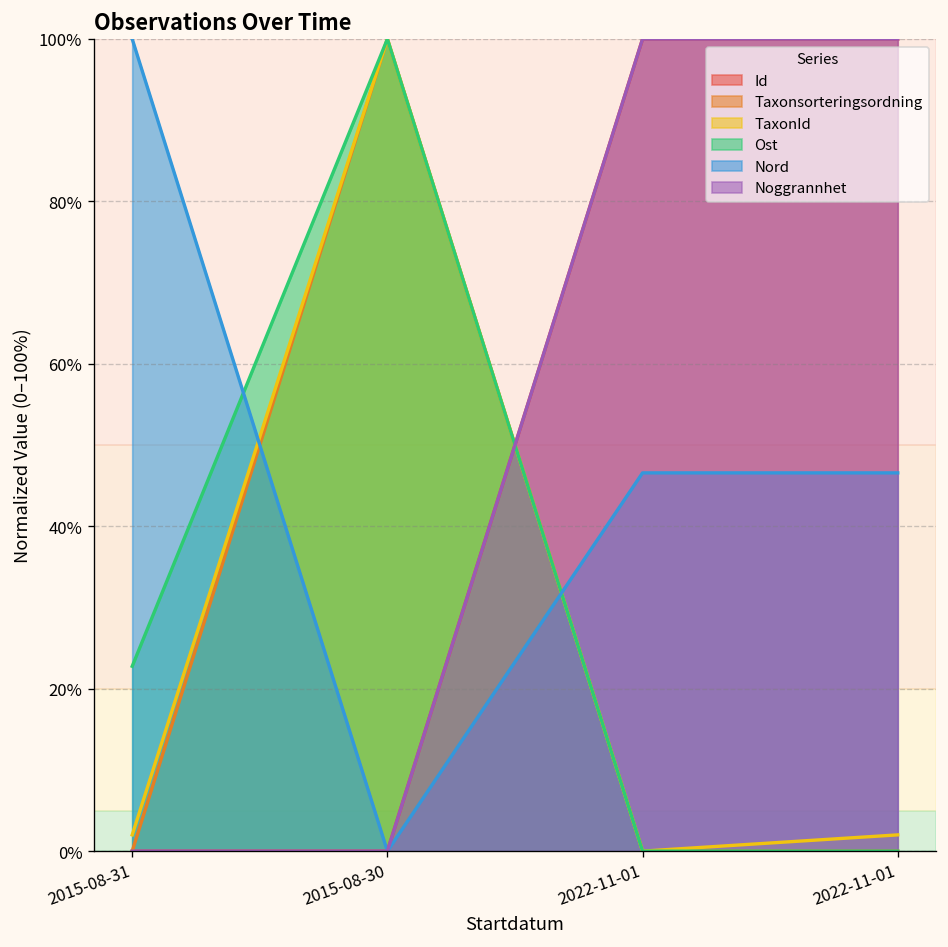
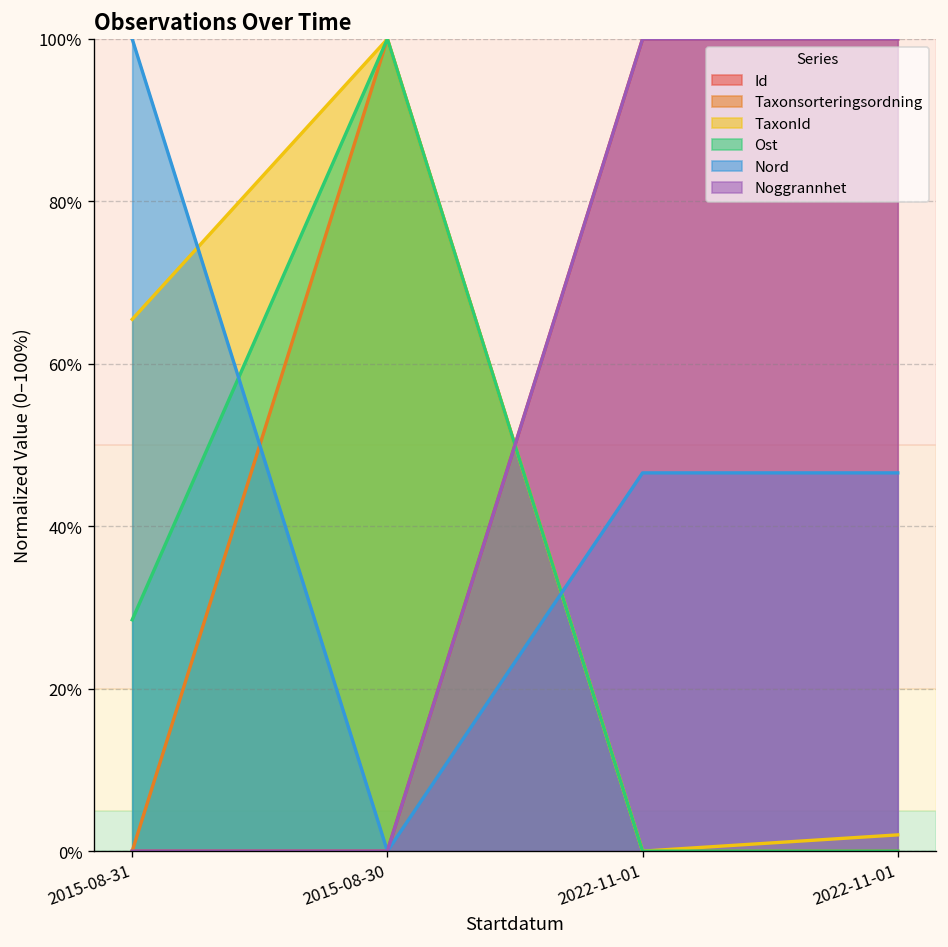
  {
    "TaxonId": {
-     "2015-08-31": "2%"
+     "2015-08-31": "65%"
    },
    "Ost": {
-     "2015-08-31": "23%"
+     "2015-08-31": "28%"
    },
    "Nord": {
      "2015-08-31": "100%"
    }
  }
